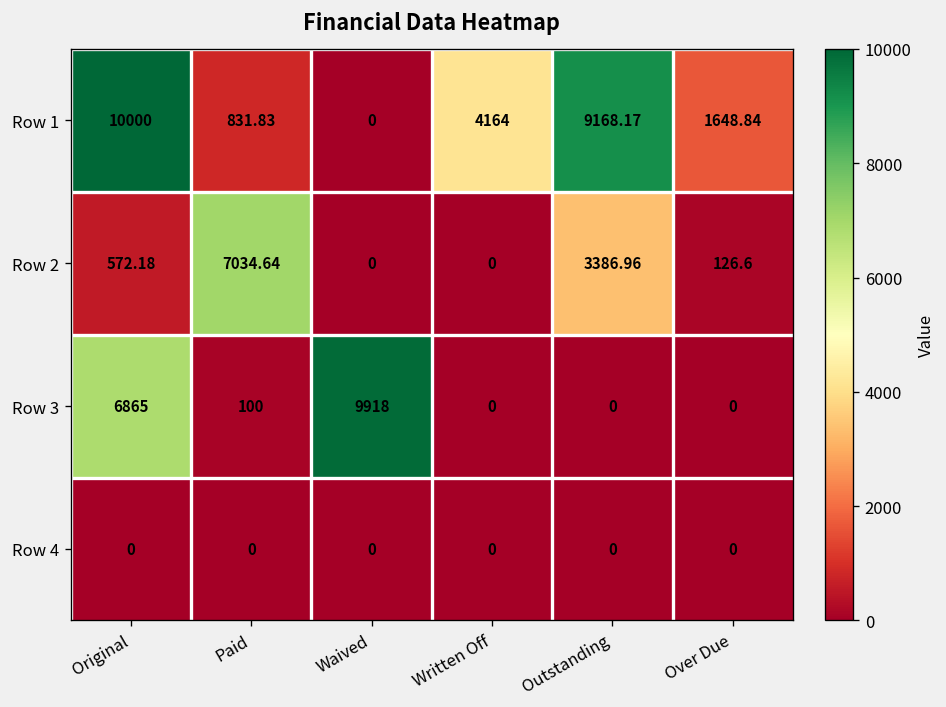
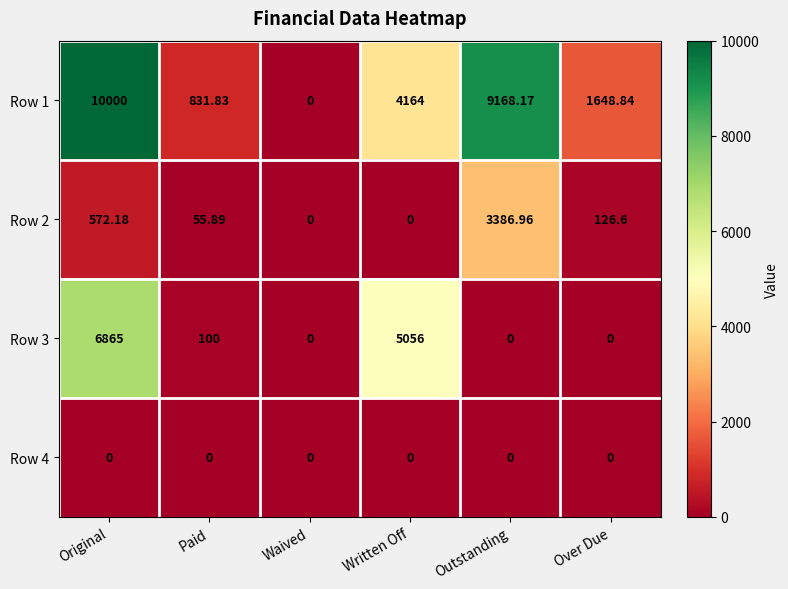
  {
    "Row 1": {
      "Original": 10000,
      "Paid": 831.83,
      "Waived": 0,
      "Written Off": 4164,
      "Outstanding": 9168.17,
      "Over Due": 1648.84
    },
    "Row 2": {
      "Original": 572.18,
-     "Paid": 7034.64,
+     "Paid": 55.89,
      "Waived": 0,
      "Written Off": 0,
      "Outstanding": 3386.96,
      "Over Due": 126.6
    },
    "Row 3": {
      "Original": 6865,
      "Paid": 100,
-     "Waived": 9918,
-     "Written Off": 0,
+     "Waived": 0,
+     "Written Off": 5056,
      "Outstanding": 0,
      "Over Due": 0
    },
    "Row 4": {
      "Original": 0,
      "Paid": 0,
      "Waived": 0,
      "Written Off": 0,
      "Outstanding": 0,
      "Over Due": 0
    }
  }
